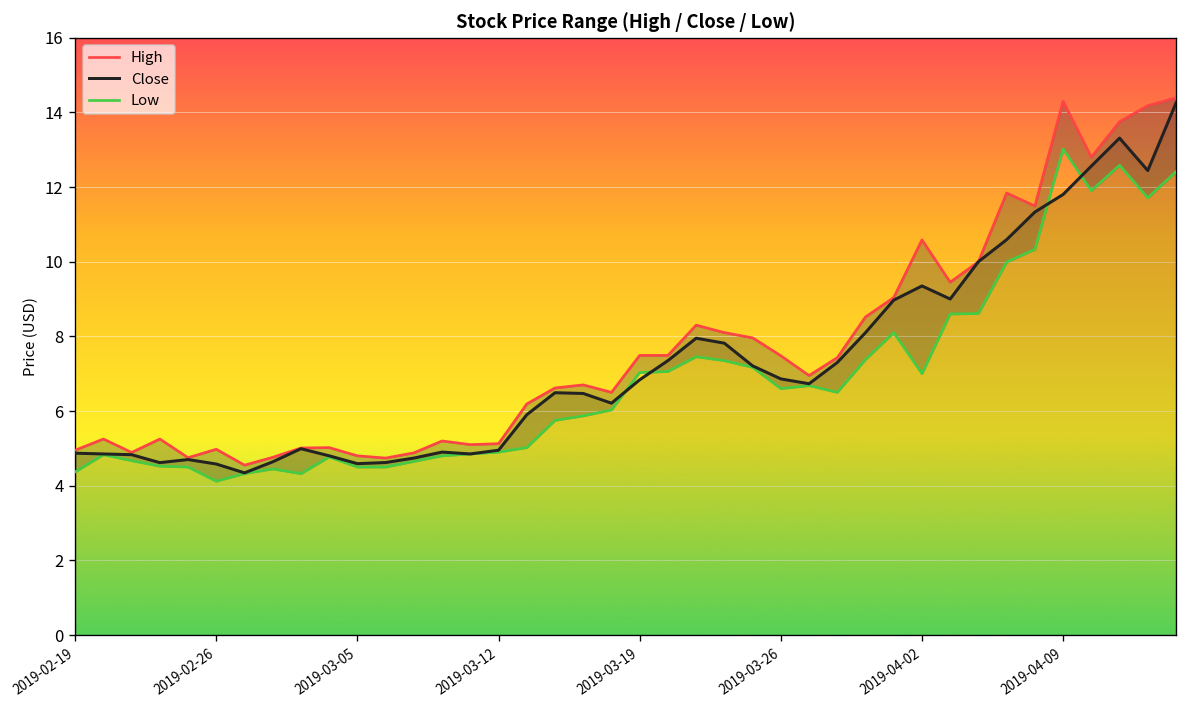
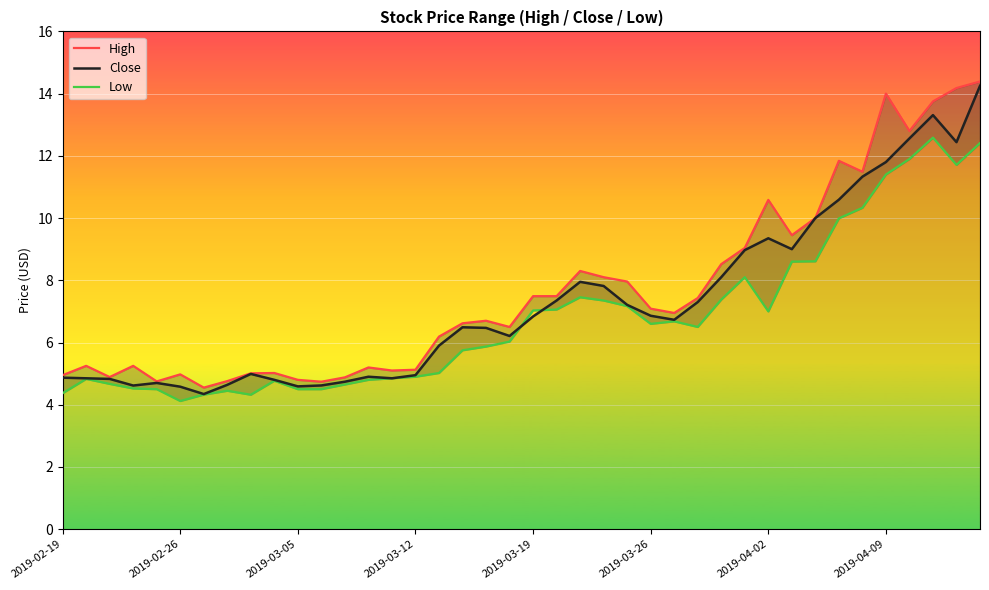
  {
    "High": {
      "2019-02-26": 5.0,
      "2019-03-05": 4.8,
      "2019-03-12": 5.1,
      "2019-03-19": 7.5,
-     "2019-03-26": 7.5,
+     "2019-03-26": 7.1,
      "2019-04-02": 10.6,
-     "2019-04-09": 14.3
+     "2019-04-09": 14.0
    },
    "Close": {
      "2019-02-26": 4.6,
      "2019-03-05": 4.6,
      "2019-03-19": 6.8,
      "2019-03-26": 6.9,
      "2019-04-02": 9.4,
      "2019-04-09": 11.8
    },
    "Low": {
      "2019-02-19": 4.4,
      "2019-02-26": 4.1,
      "2019-03-05": 4.5,
      "2019-03-19": 7.0,
      "2019-03-26": 6.6,
      "2019-04-02": 7.0,
-     "2019-04-09": 13.0
+     "2019-04-09": 11.4
    }
  }
